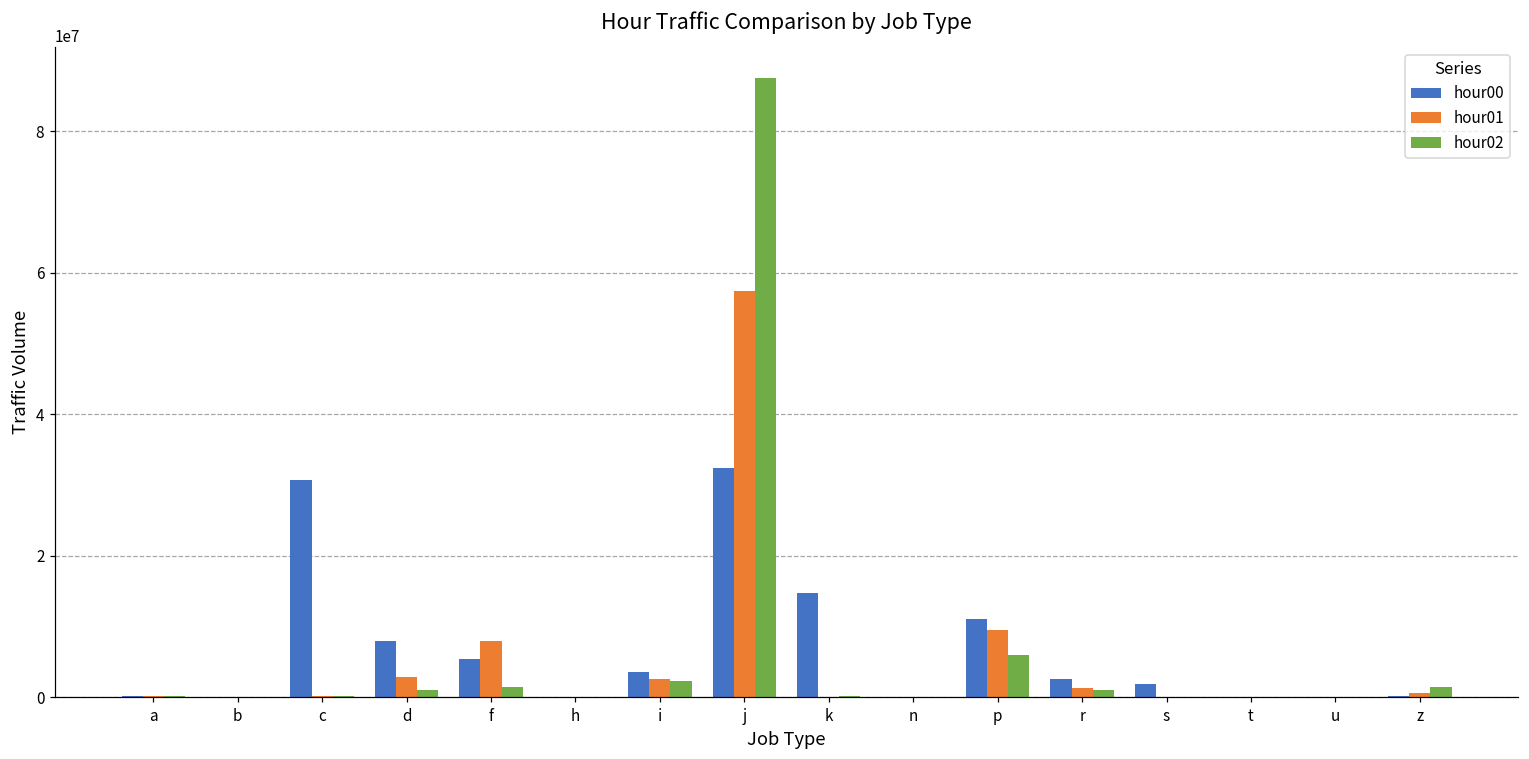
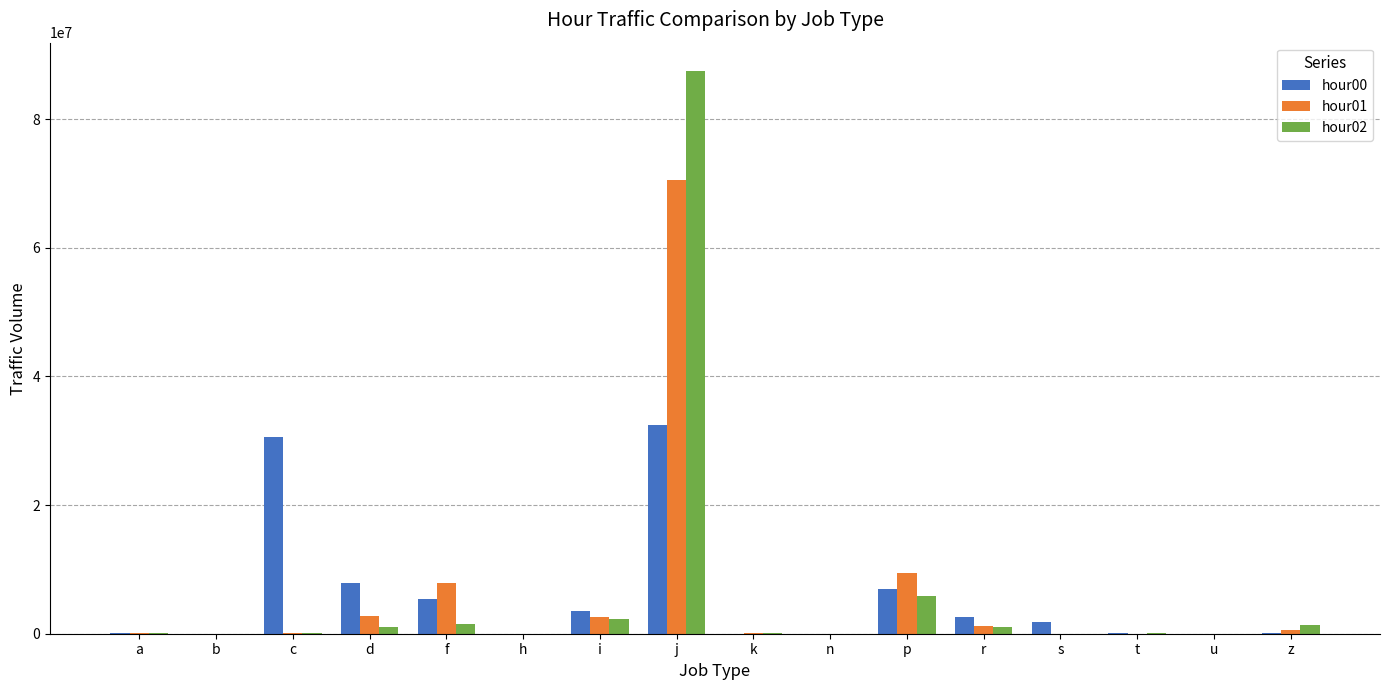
  {
    "hour00": {
      "c": 31000000,
      "d": 8000000,
      "f": 5000000,
      "i": 4000000,
      "j": 32000000,
-     "k": 15000000,
-     "p": 11000000,
+     "k": 0,
+     "p": 7000000,
      "r": 3000000,
      "s": 2000000
    },
    "hour01": {
      "d": 3000000,
      "f": 8000000,
      "i": 3000000,
-     "j": 57000000,
+     "j": 71000000,
      "p": 10000000,
      "r": 1000000,
      "z": 1000000
    },
    "hour02": {
      "d": 1000000,
      "f": 1000000,
      "i": 2000000,
      "j": 88000000,
      "p": 6000000,
      "r": 1000000,
      "z": 1000000
    }
  }
